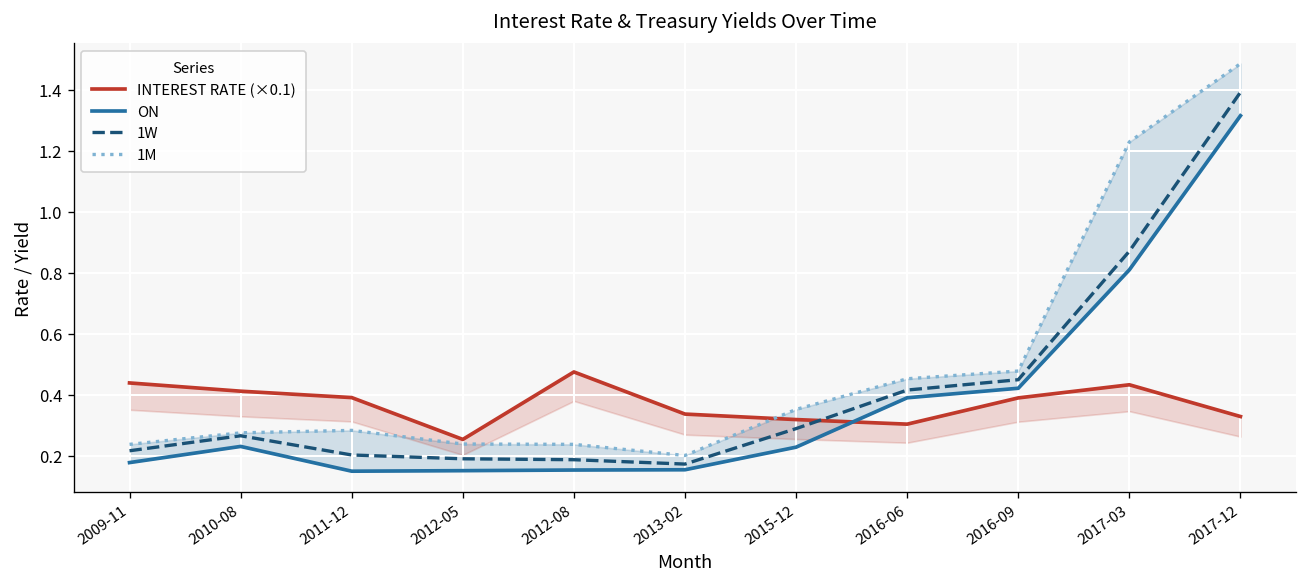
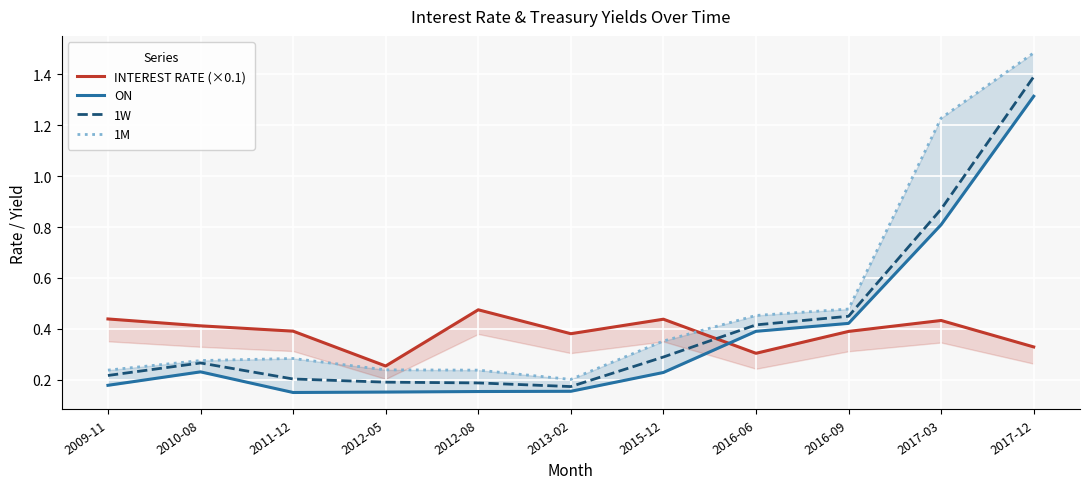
  {
    "INTEREST RATE (×0.1)": {
      "2009-11": 0.44,
      "2010-08": 0.41,
      "2011-12": 0.39,
      "2012-05": 0.25,
      "2012-08": 0.48,
-     "2013-02": 0.34,
-     "2015-12": 0.32,
+     "2013-02": 0.38,
+     "2015-12": 0.44,
      "2016-06": 0.30,
      "2016-09": 0.39,
      "2017-03": 0.43,
      "2017-12": 0.33
    },
    "1M": {
      "2009-11": 0.24,
      "2011-12": 0.28,
      "2012-05": 0.24,
      "2012-08": 0.24,
      "2013-02": 0.20,
      "2015-12": 0.35,
      "2016-06": 0.45,
      "2016-09": 0.48,
      "2017-03": 1.23,
      "2017-12": 1.49
    }
  }
